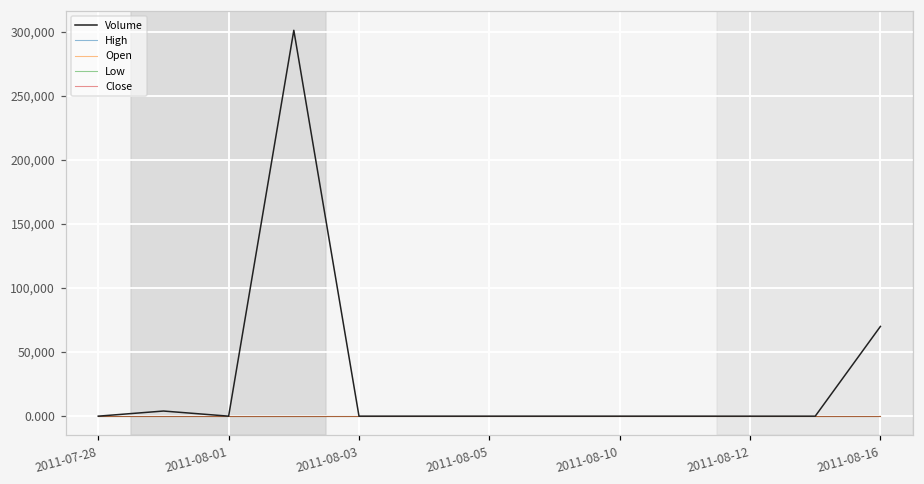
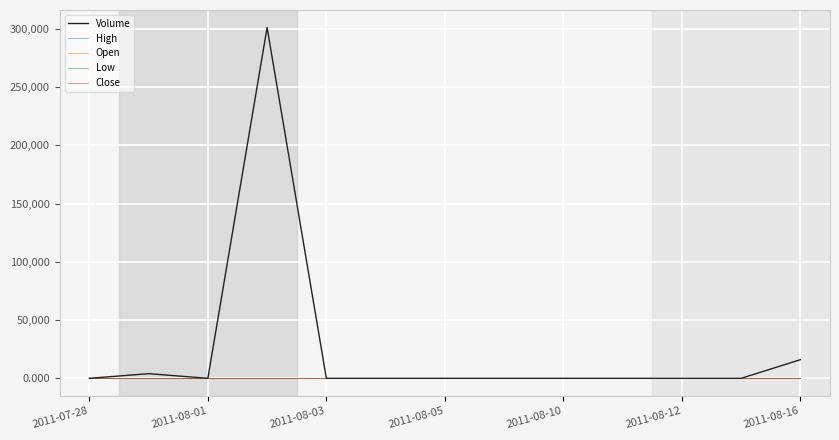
  {
    "Volume": {
-     "2011-08-16": "70,000"
+     "2011-08-16": "16,000"
    },
    "Close": {
      "2011-08-16": "0"
    }
  }
